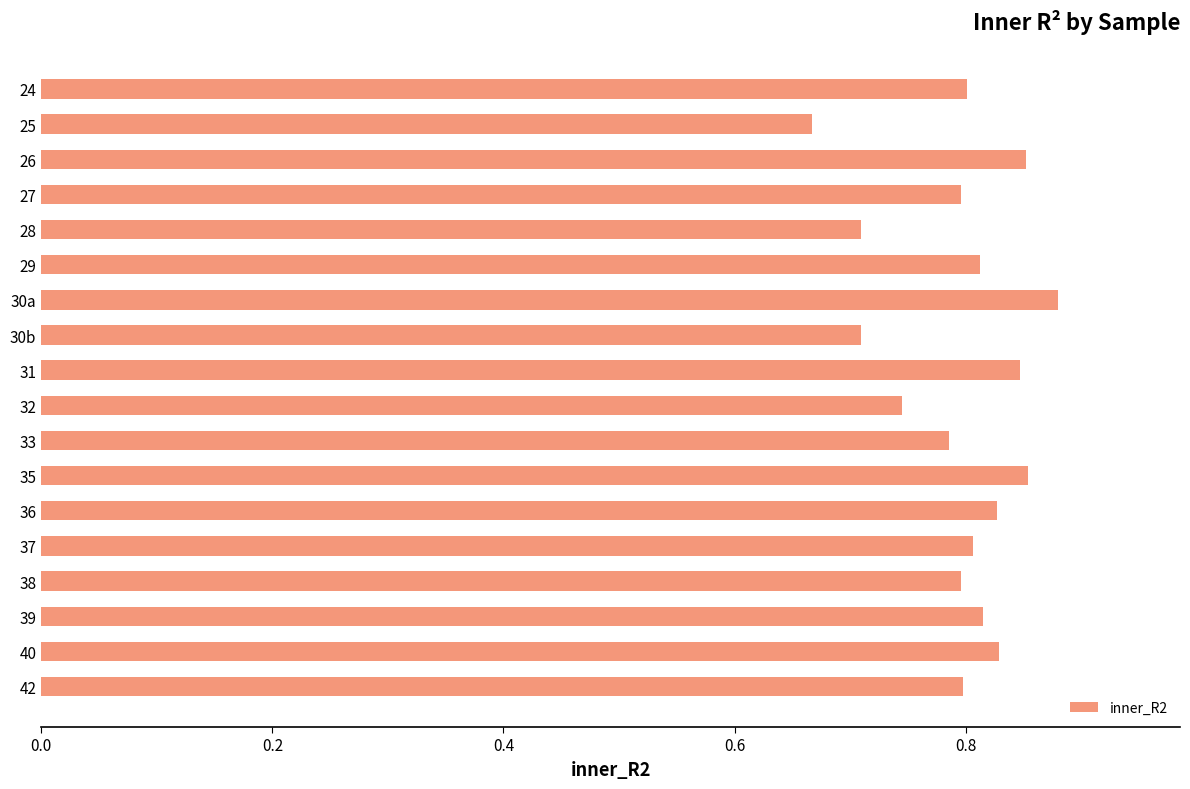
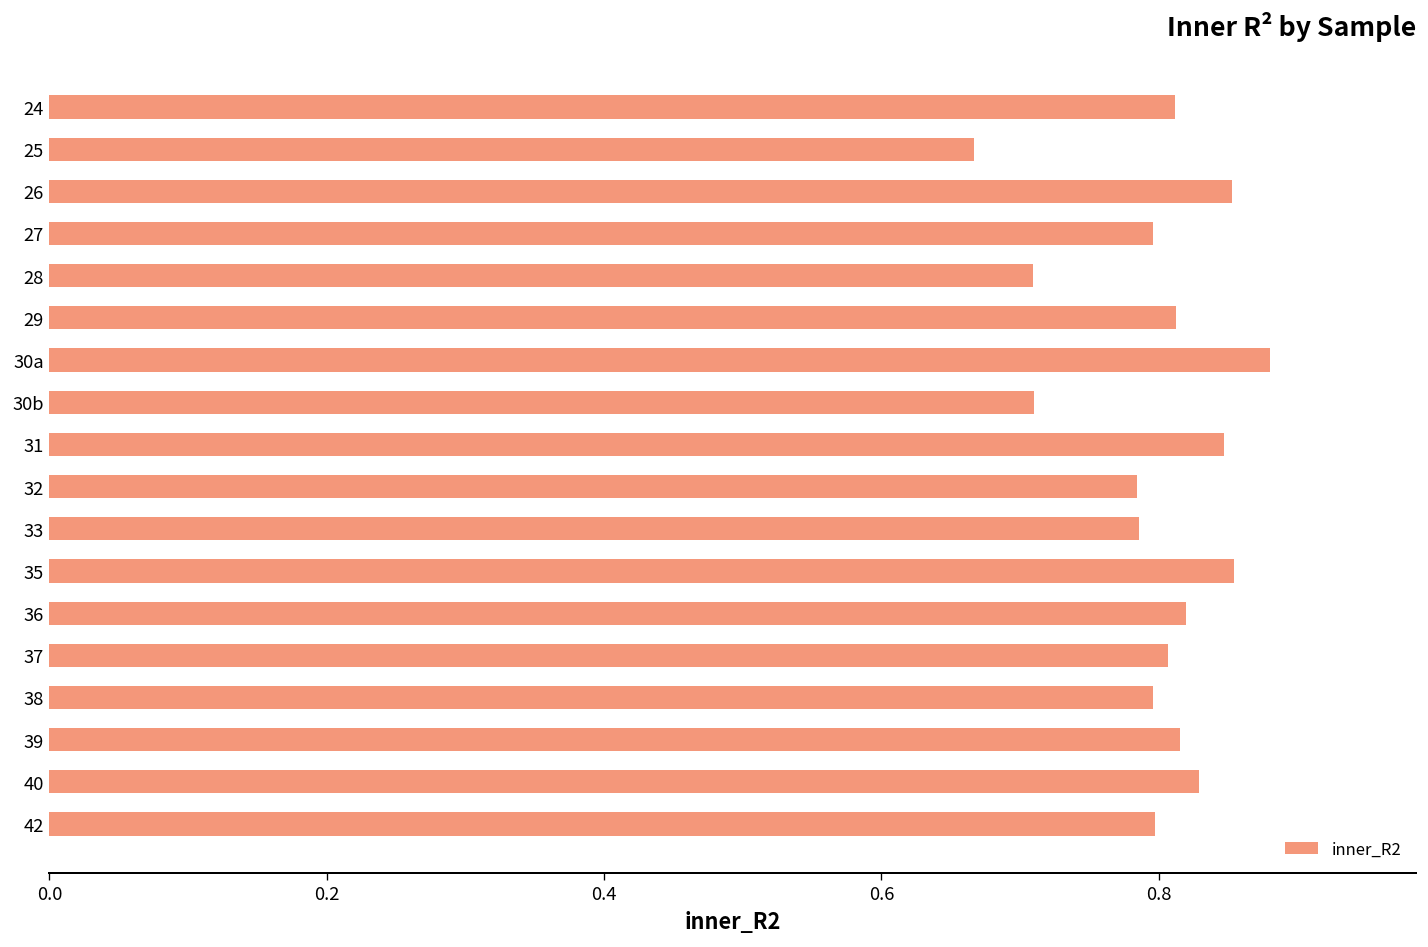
  {
-   "24": 0.801,
+   "24": 0.812,
    "25": 0.667,
    "26": 0.853,
    "27": 0.796,
    "28": 0.709,
    "29": 0.812,
    "30a": 0.880,
    "30b": 0.710,
    "31": 0.847,
-   "32": 0.745,
+   "32": 0.784,
    "33": 0.786,
    "35": 0.854,
-   "36": 0.827,
+   "36": 0.820,
    "37": 0.807,
    "38": 0.796,
    "39": 0.815,
    "40": 0.829,
    "42": 0.797
  }
